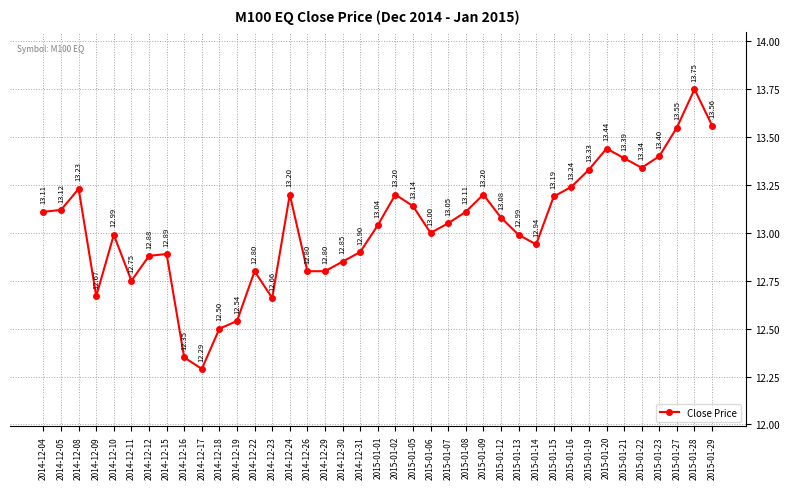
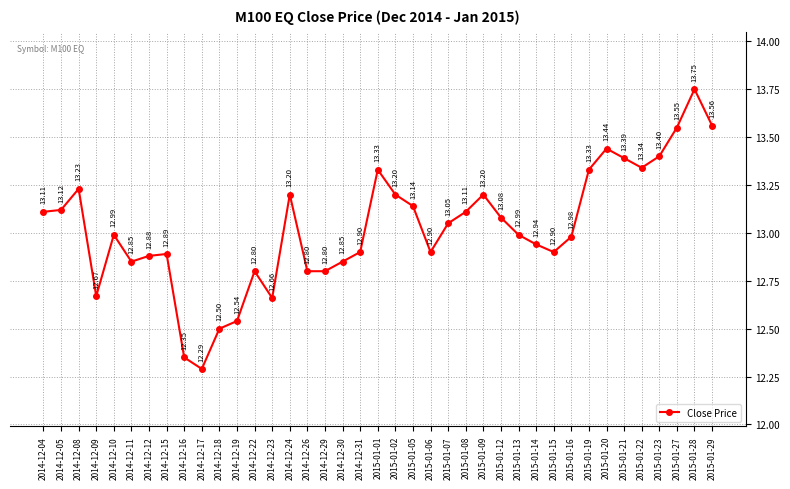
  {
    "2014-12-04": 13.11,
    "2014-12-05": 13.12,
    "2014-12-08": 13.23,
    "2014-12-09": 12.67,
    "2014-12-10": 12.99,
-   "2014-12-11": 12.75,
+   "2014-12-11": 12.85,
    "2014-12-12": 12.88,
    "2014-12-15": 12.89,
    "2014-12-16": 12.35,
    "2014-12-17": 12.29,
    "2014-12-18": 12.50,
    "2014-12-19": 12.54,
    "2014-12-22": 12.80,
    "2014-12-23": 12.66,
    "2014-12-24": 13.20,
    "2014-12-26": 12.80,
    "2014-12-29": 12.80,
    "2014-12-30": 12.85,
    "2014-12-31": 12.90,
-   "2015-01-01": 13.04,
+   "2015-01-01": 13.33,
    "2015-01-02": 13.20,
    "2015-01-05": 13.14,
-   "2015-01-06": 13.00,
+   "2015-01-06": 12.90,
    "2015-01-07": 13.05,
    "2015-01-08": 13.11,
    "2015-01-09": 13.20,
    "2015-01-12": 13.08,
    "2015-01-13": 12.99,
    "2015-01-14": 12.94,
-   "2015-01-15": 13.19,
-   "2015-01-16": 13.24,
+   "2015-01-15": 12.90,
+   "2015-01-16": 12.98,
    "2015-01-19": 13.33,
    "2015-01-20": 13.44,
    "2015-01-21": 13.39,
    "2015-01-22": 13.34,
    "2015-01-23": 13.40,
    "2015-01-27": 13.55,
    "2015-01-28": 13.75,
    "2015-01-29": 13.56
  }
